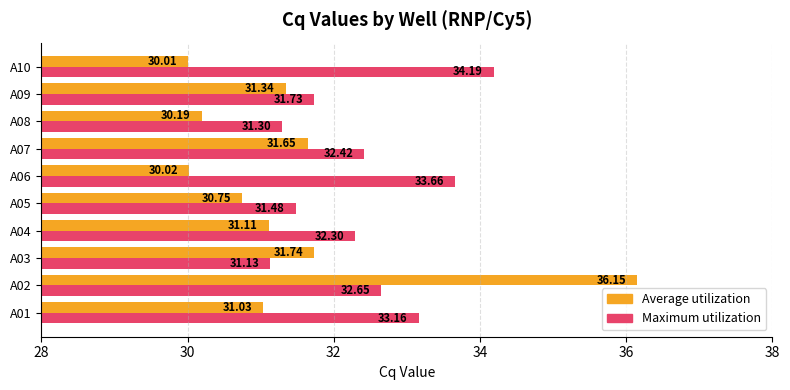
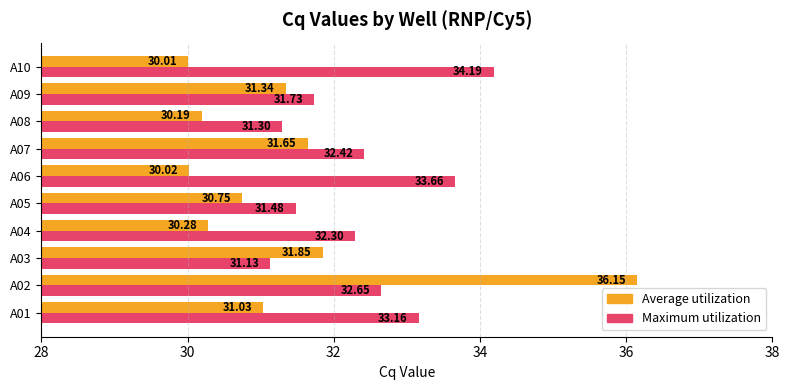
  {
    "Average utilization": {
      "A10": 30.01,
      "A09": 31.34,
      "A08": 30.19,
      "A07": 31.65,
      "A06": 30.02,
      "A05": 30.75,
-     "A04": 31.11,
-     "A03": 31.74,
+     "A04": 30.28,
+     "A03": 31.85,
      "A02": 36.15,
      "A01": 31.03
    },
    "Maximum utilization": {
      "A10": 34.19,
      "A09": 31.73,
      "A08": 31.30,
      "A07": 32.42,
      "A06": 33.66,
      "A05": 31.48,
      "A04": 32.30,
      "A03": 31.13,
      "A02": 32.65,
      "A01": 33.16
    }
  }
